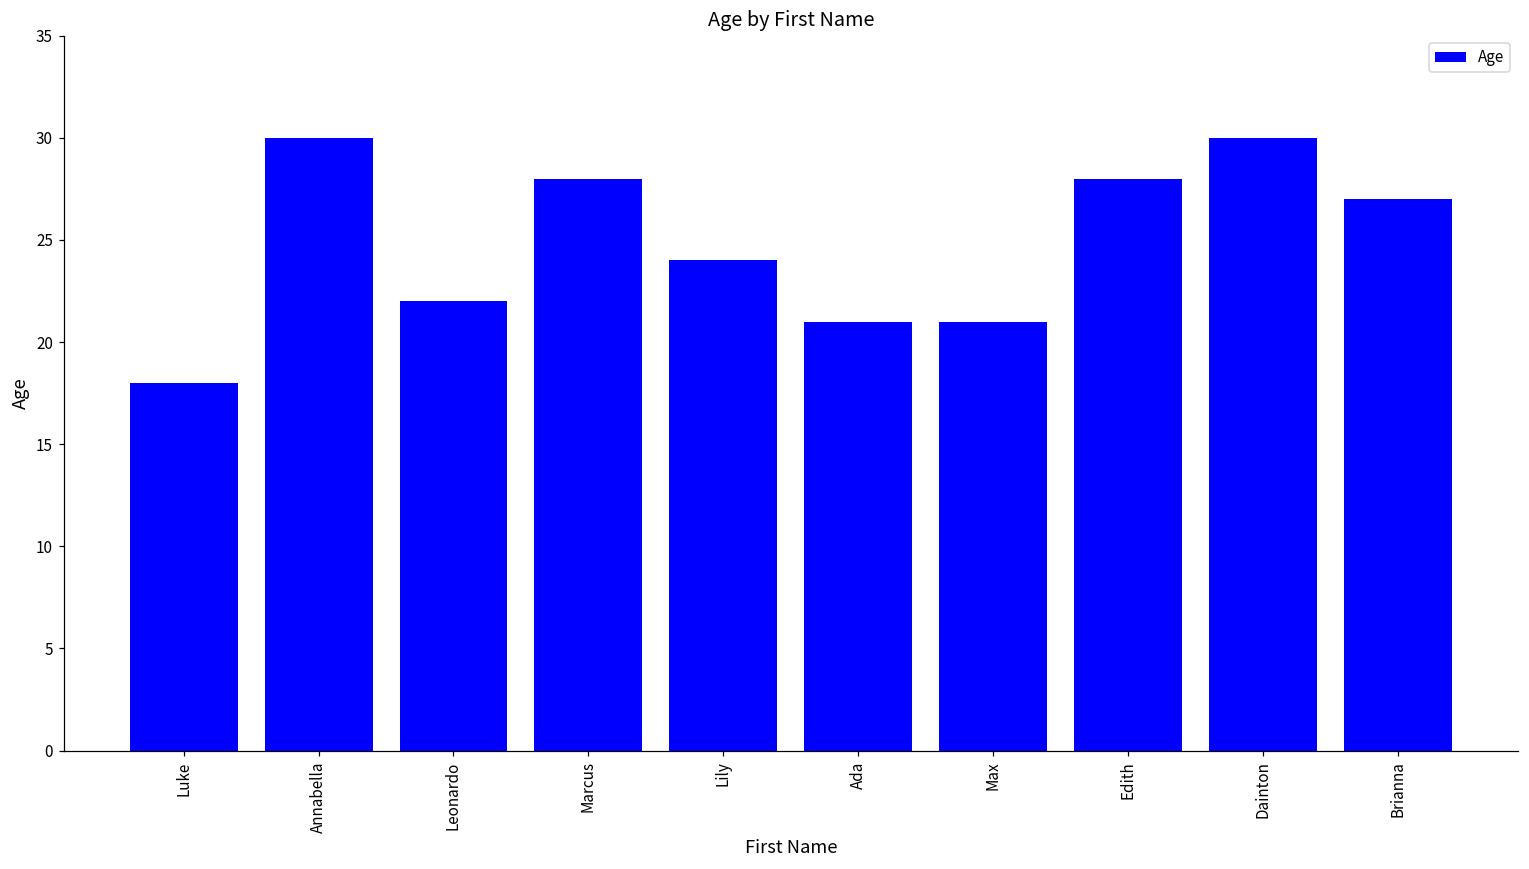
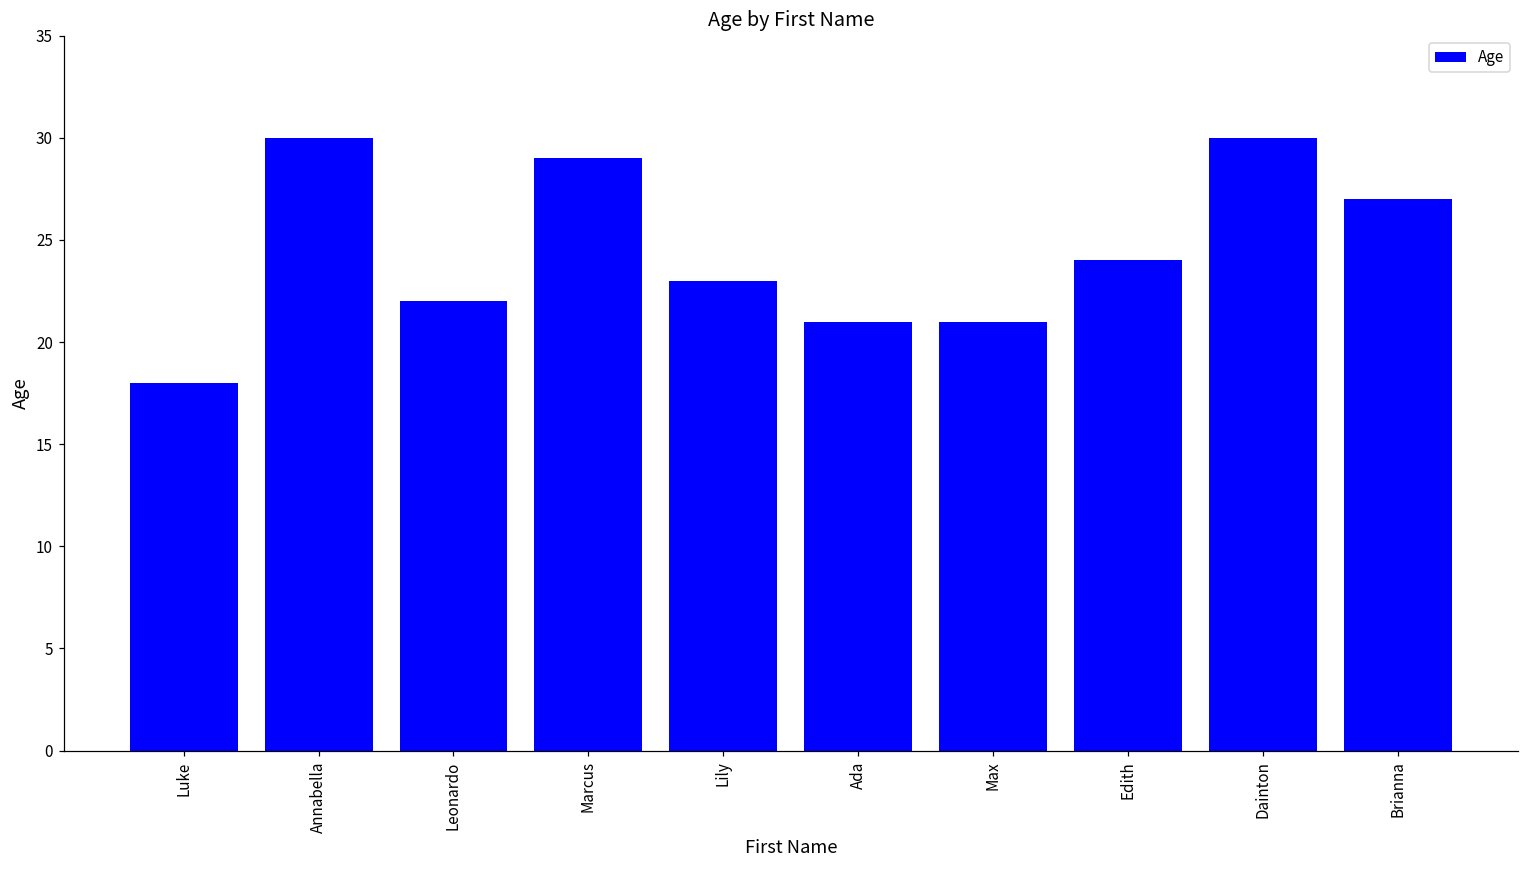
  {
    "Luke": 18,
    "Annabella": 30,
    "Leonardo": 22,
-   "Marcus": 28,
-   "Lily": 24,
+   "Marcus": 29,
+   "Lily": 23,
    "Ada": 21,
    "Max": 21,
-   "Edith": 28,
+   "Edith": 24,
    "Dainton": 30,
    "Brianna": 27
  }
